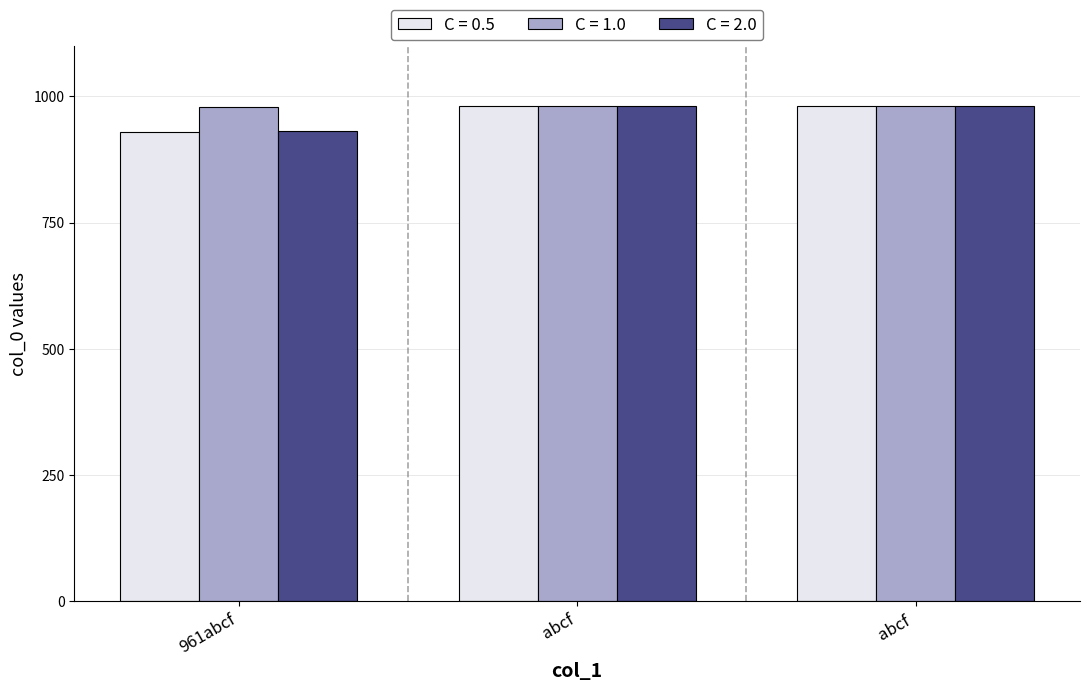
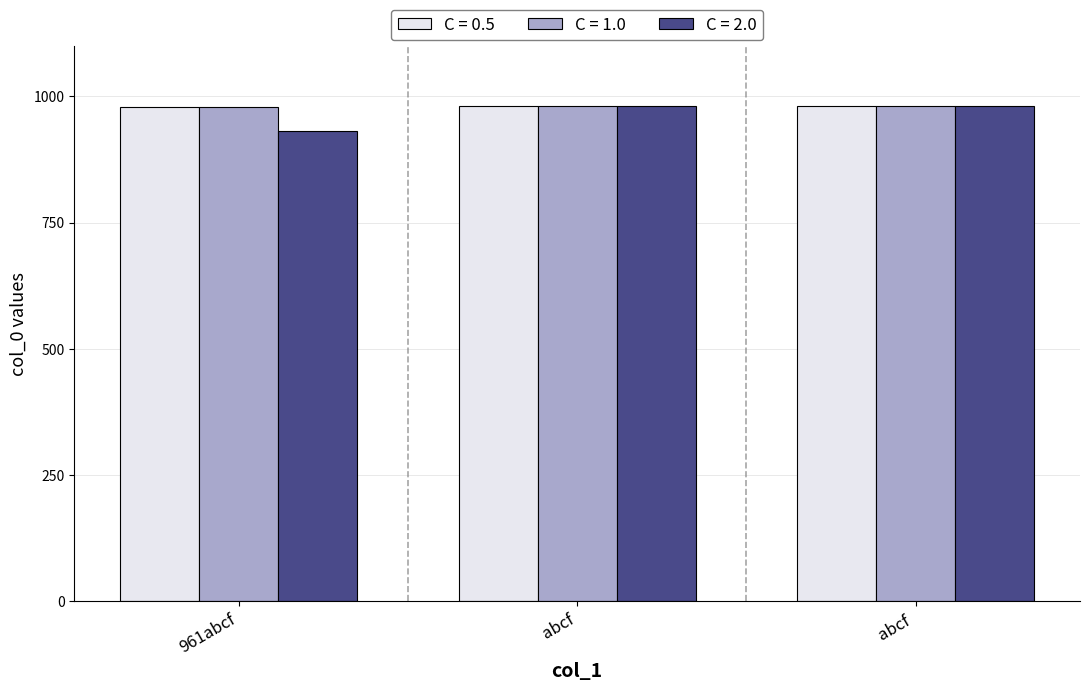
  {
    "C = 0.5": {
-     "961abcf": 930
+     "961abcf": 980
    },
    "C = 1.0": {
      "961abcf": 980
    },
    "C = 2.0": {
      "961abcf": 930
    }
  }
